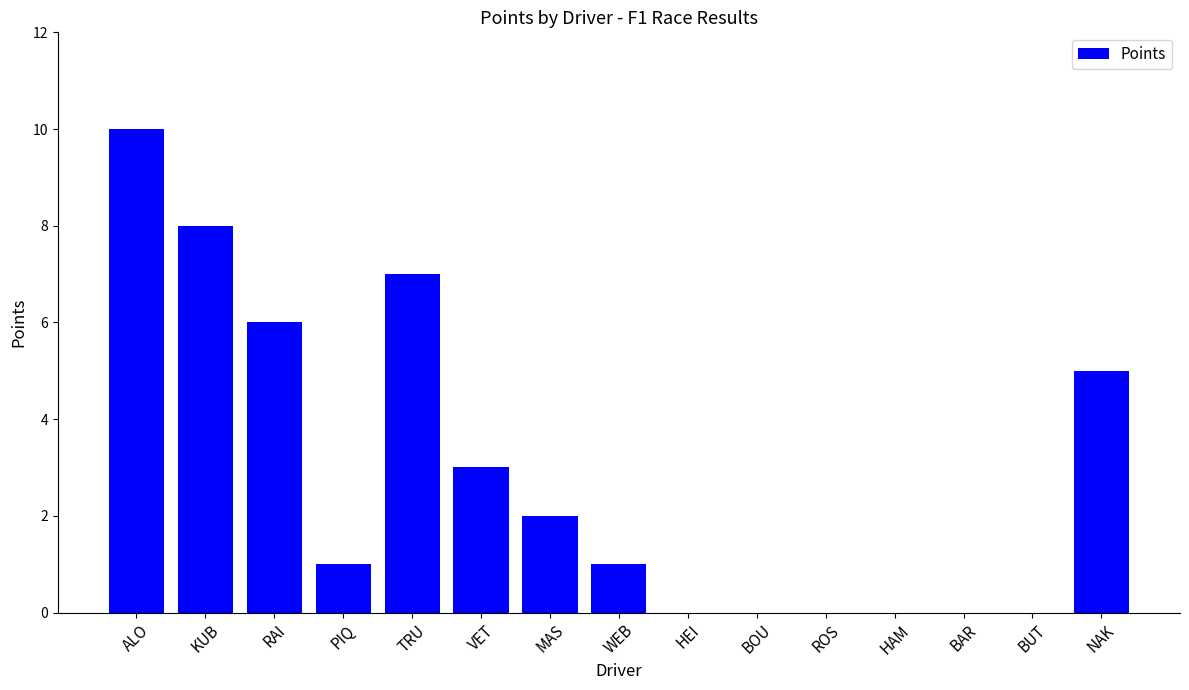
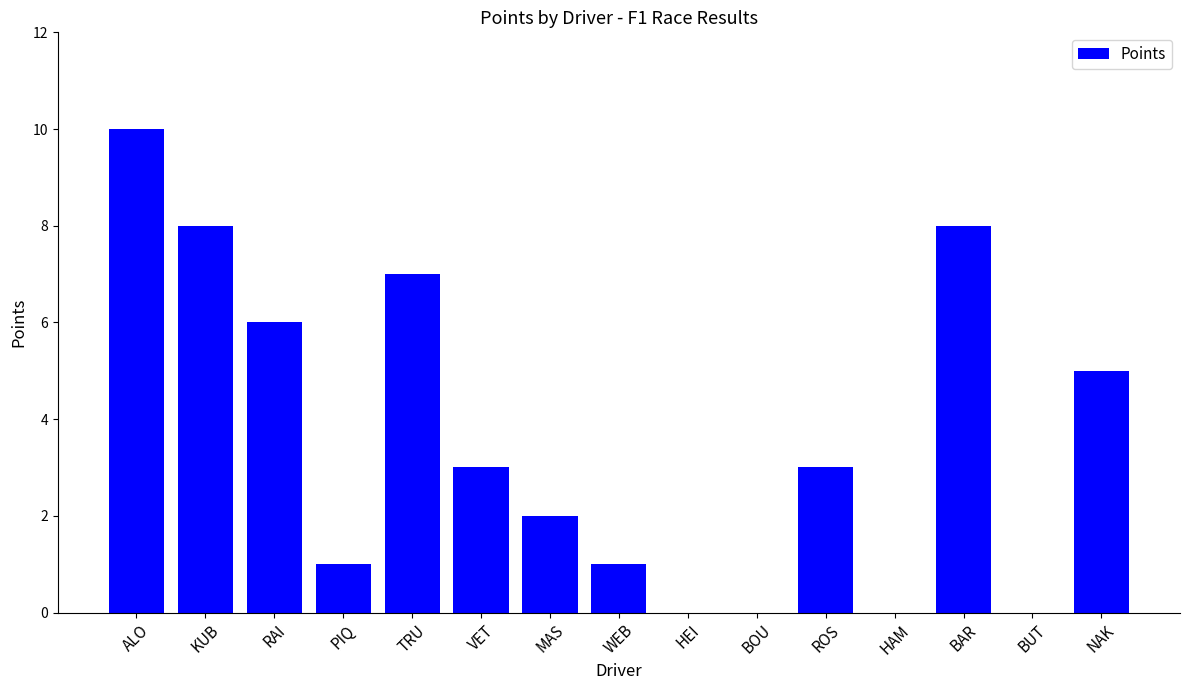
  {
    "ALO": 10,
    "KUB": 8,
    "RAI": 6,
    "PIQ": 1,
    "TRU": 7,
    "VET": 3,
    "MAS": 2,
    "WEB": 1,
    "HEI": 0,
    "BOU": 0,
-   "ROS": 0,
+   "ROS": 3,
    "HAM": 0,
-   "BAR": 0,
+   "BAR": 8,
    "BUT": 0,
    "NAK": 5
  }
